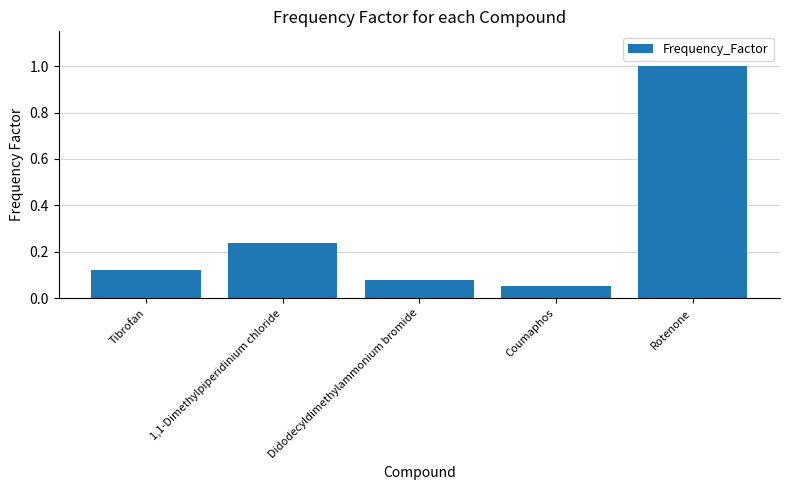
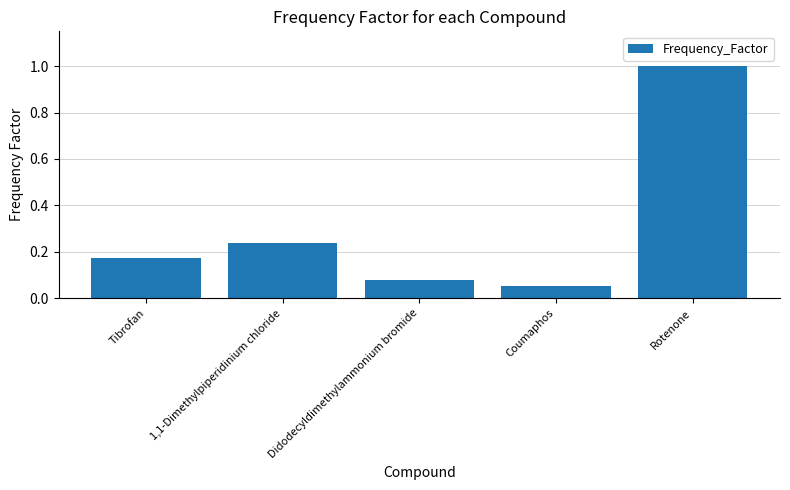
  {
-   "Tibrofan": 0.12,
+   "Tibrofan": 0.18,
    "1,1-Dimethylpiperidinium chloride": 0.24,
    "Didodecyldimethylammonium bromide": 0.08,
    "Coumaphos": 0.05,
    "Rotenone": 1.00
  }
